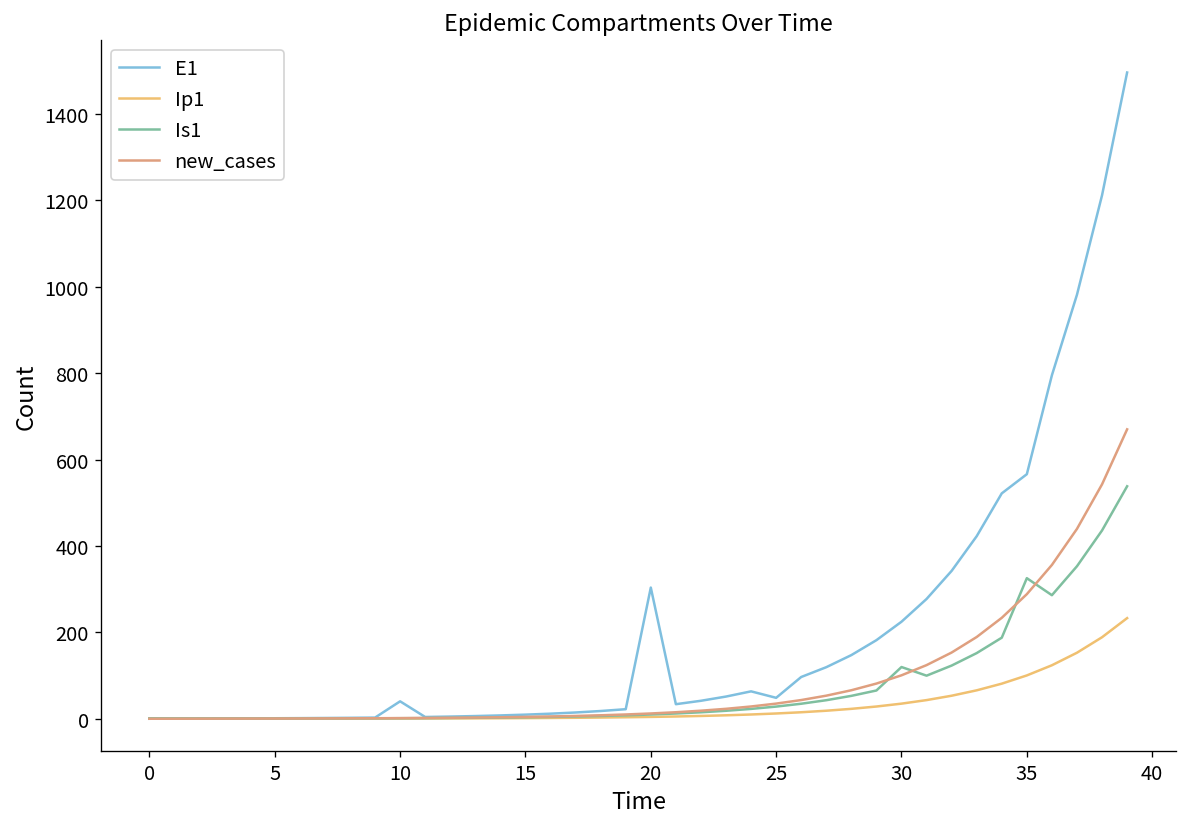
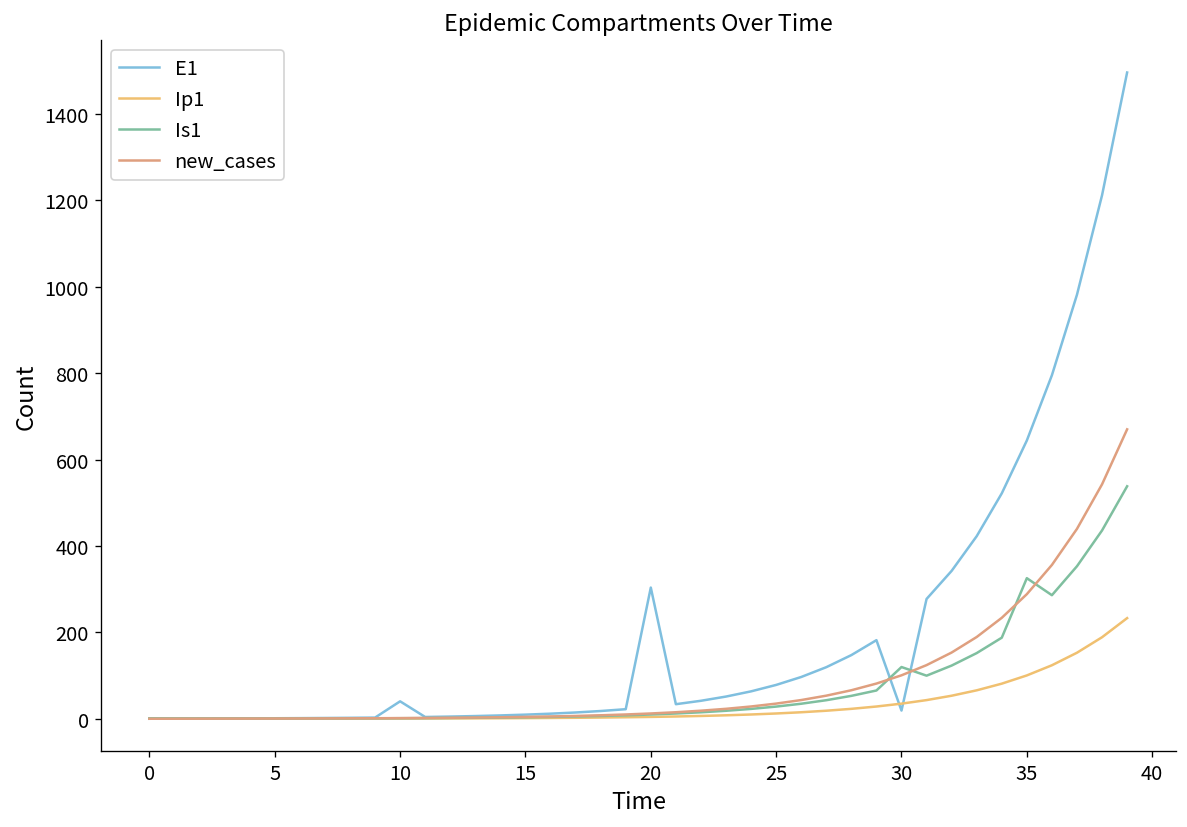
  {
    "E1": {
      "10": 40,
      "20": 300,
-     "25": 50,
-     "30": 220,
-     "35": 570
+     "25": 80,
+     "30": 20,
+     "35": 640
    },
    "Is1": {
      "30": 120,
      "35": 330
    }
  }
